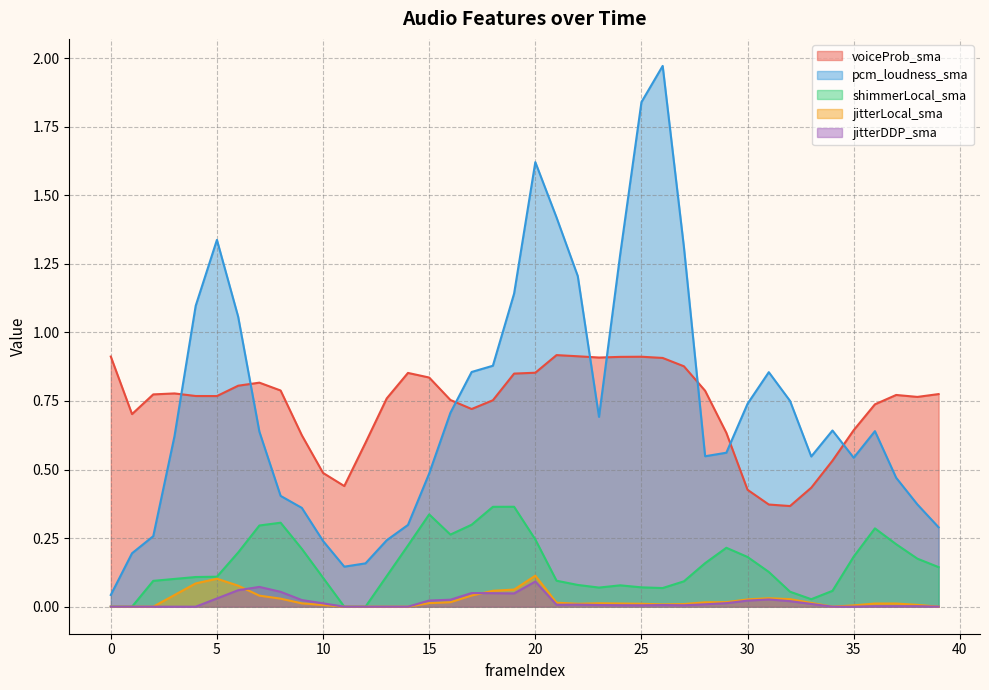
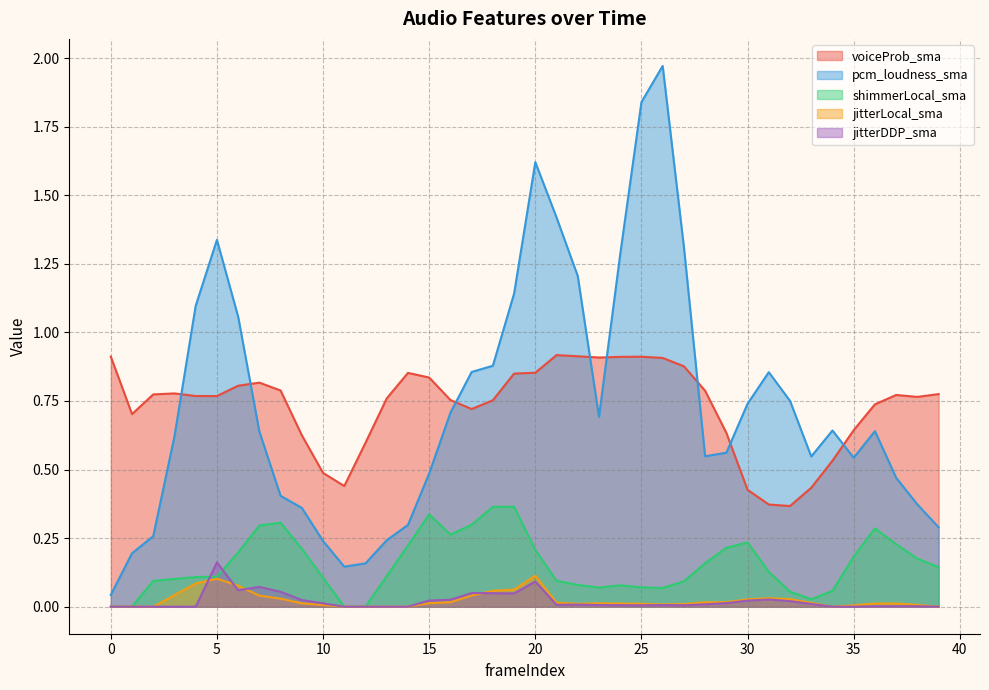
  {
    "voiceProb_sma": {
      "0": 0.91,
      "5": 0.77,
      "10": 0.49,
      "15": 0.84,
      "20": 0.85,
      "25": 0.91,
      "30": 0.43,
      "35": 0.64
    },
    "pcm_loudness_sma": {
      "0": 0.04,
      "5": 1.34,
      "10": 0.24,
      "15": 0.49,
      "20": 1.62,
      "25": 1.84,
      "30": 0.74,
      "35": 0.54
    },
    "shimmerLocal_sma": {
      "10": 0.11,
      "15": 0.34,
-     "20": 0.25,
+     "20": 0.21,
      "25": 0.07,
-     "30": 0.18,
+     "30": 0.23,
      "35": 0.18
    },
    "jitterLocal_sma": {
      "15": 0.01,
      "20": 0.11
    },
    "jitterDDP_sma": {
-     "5": 0.03,
+     "5": 0.16,
      "15": 0.02,
      "20": 0.09
    }
  }
